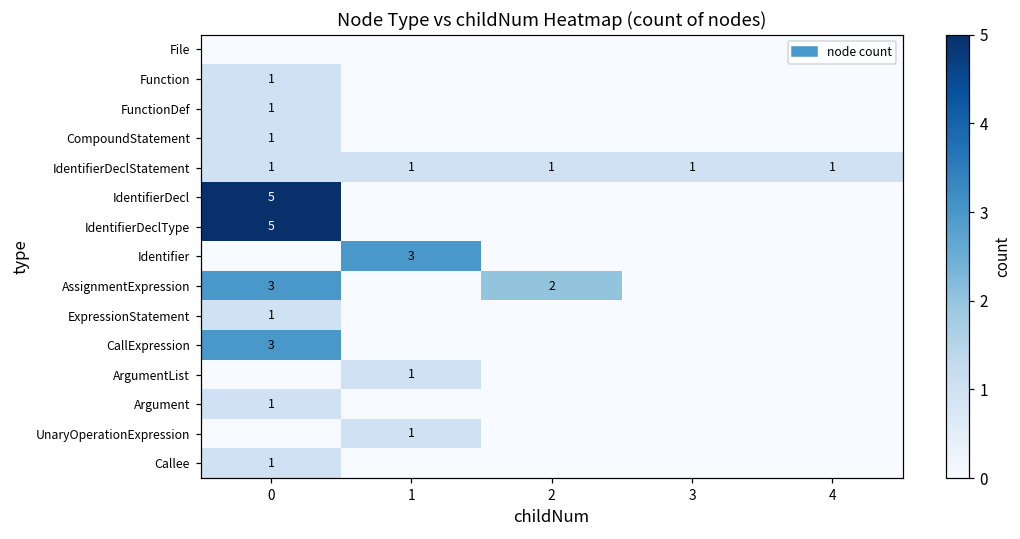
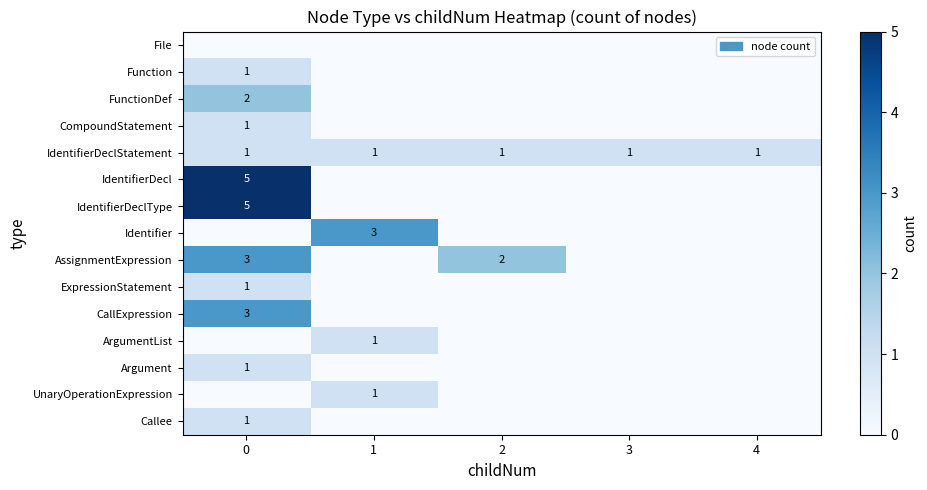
  {
    "Function": {
      "0": 1
    },
    "FunctionDef": {
-     "0": 1
+     "0": 2
    },
    "CompoundStatement": {
      "0": 1
    },
    "IdentifierDeclStatement": {
      "0": 1,
      "1": 1,
      "2": 1,
      "3": 1,
      "4": 1
    },
    "IdentifierDecl": {
      "0": 5
    },
    "IdentifierDeclType": {
      "0": 5
    },
    "Identifier": {
      "1": 3
    },
    "AssignmentExpression": {
      "0": 3,
      "2": 2
    },
    "ExpressionStatement": {
      "0": 1
    },
    "CallExpression": {
      "0": 3
    },
    "ArgumentList": {
      "1": 1
    },
    "Argument": {
      "0": 1
    },
    "UnaryOperationExpression": {
      "1": 1
    },
    "Callee": {
      "0": 1
    }
  }
